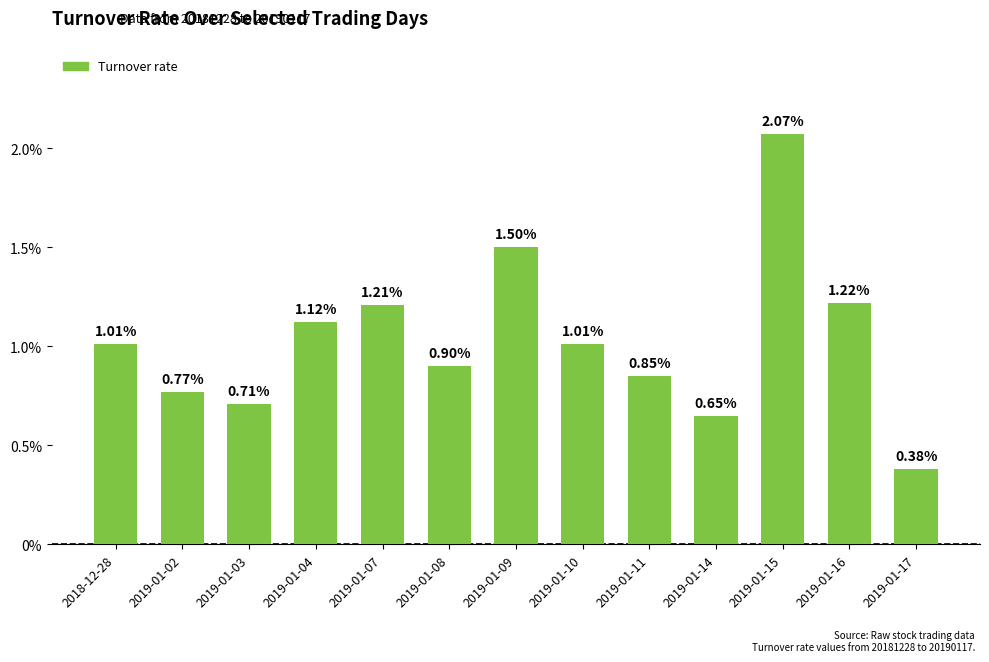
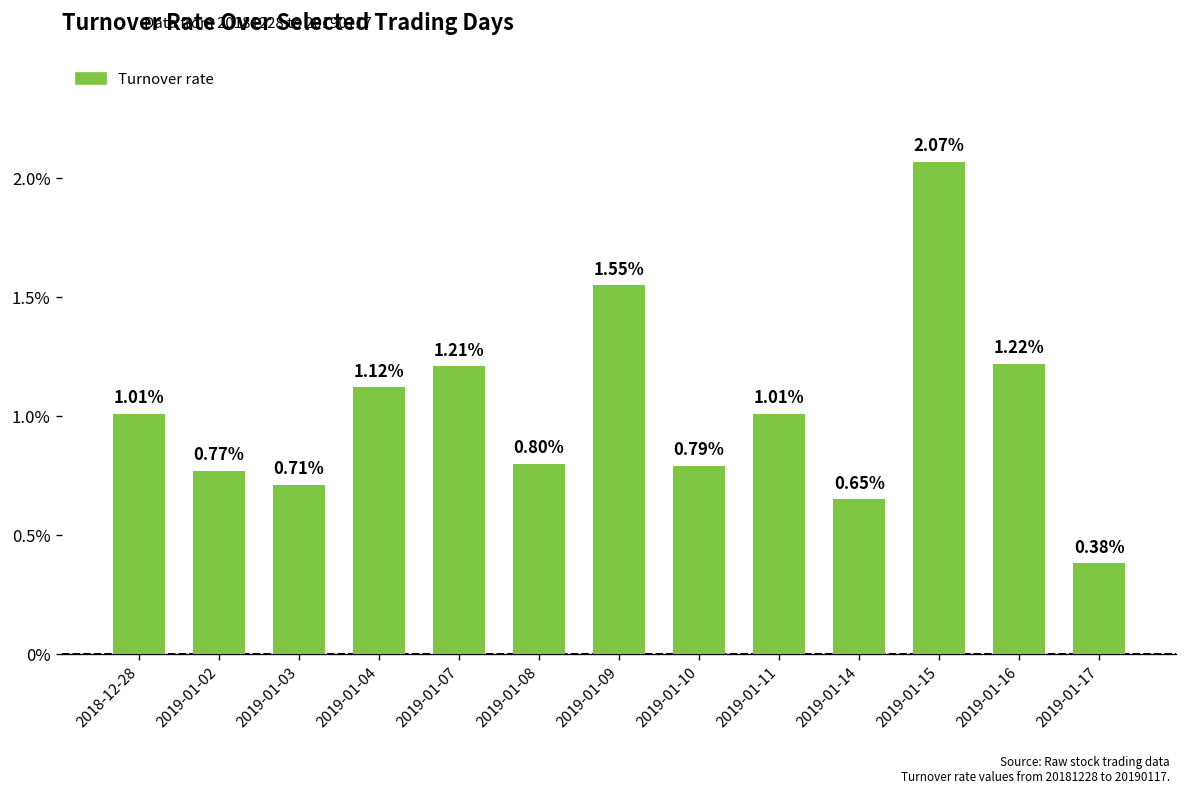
  {
    "2018-12-28": "1.01%",
    "2019-01-02": "0.77%",
    "2019-01-03": "0.71%",
    "2019-01-04": "1.12%",
    "2019-01-07": "1.21%",
-   "2019-01-08": "0.90%",
-   "2019-01-09": "1.50%",
-   "2019-01-10": "1.01%",
-   "2019-01-11": "0.85%",
+   "2019-01-08": "0.80%",
+   "2019-01-09": "1.55%",
+   "2019-01-10": "0.79%",
+   "2019-01-11": "1.01%",
    "2019-01-14": "0.65%",
    "2019-01-15": "2.07%",
    "2019-01-16": "1.22%",
    "2019-01-17": "0.38%"
  }
